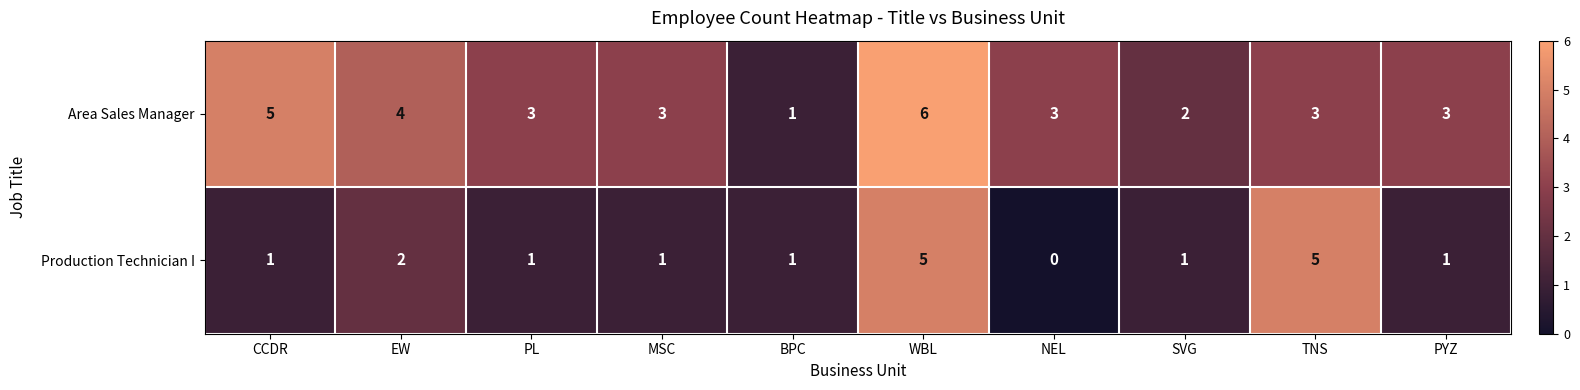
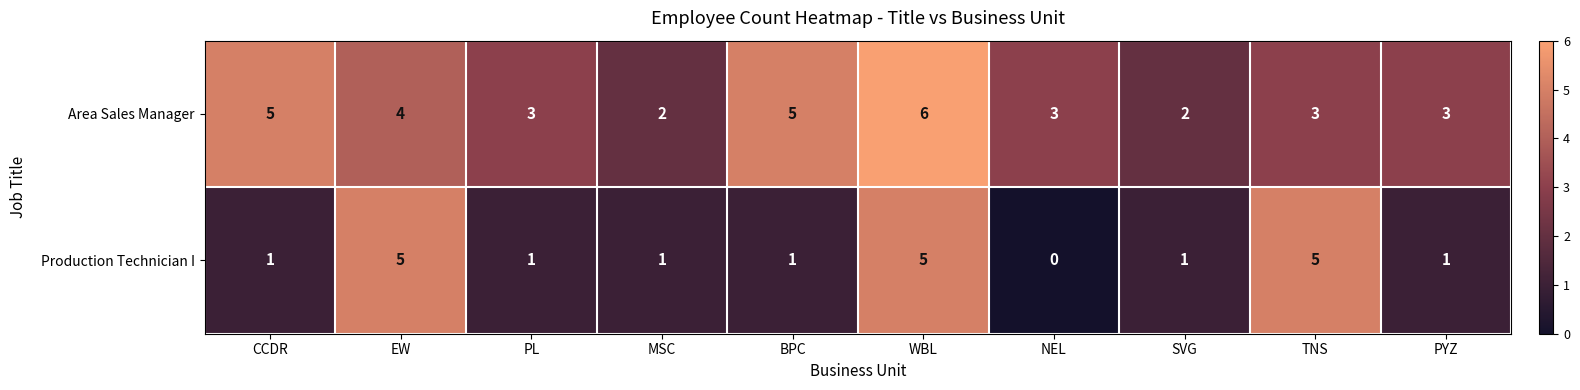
  {
    "Area Sales Manager": {
      "CCDR": 5,
      "EW": 4,
      "PL": 3,
-     "MSC": 3,
-     "BPC": 1,
+     "MSC": 2,
+     "BPC": 5,
      "WBL": 6,
      "NEL": 3,
      "SVG": 2,
      "TNS": 3,
      "PYZ": 3
    },
    "Production Technician I": {
      "CCDR": 1,
-     "EW": 2,
+     "EW": 5,
      "PL": 1,
      "MSC": 1,
      "BPC": 1,
      "WBL": 5,
      "NEL": 0,
      "SVG": 1,
      "TNS": 5,
      "PYZ": 1
    }
  }
